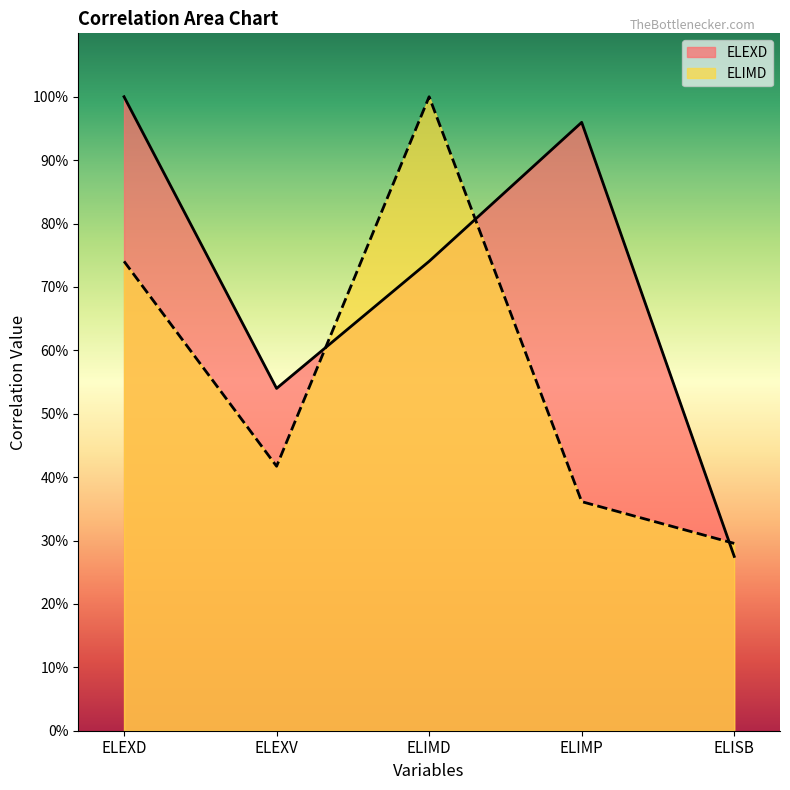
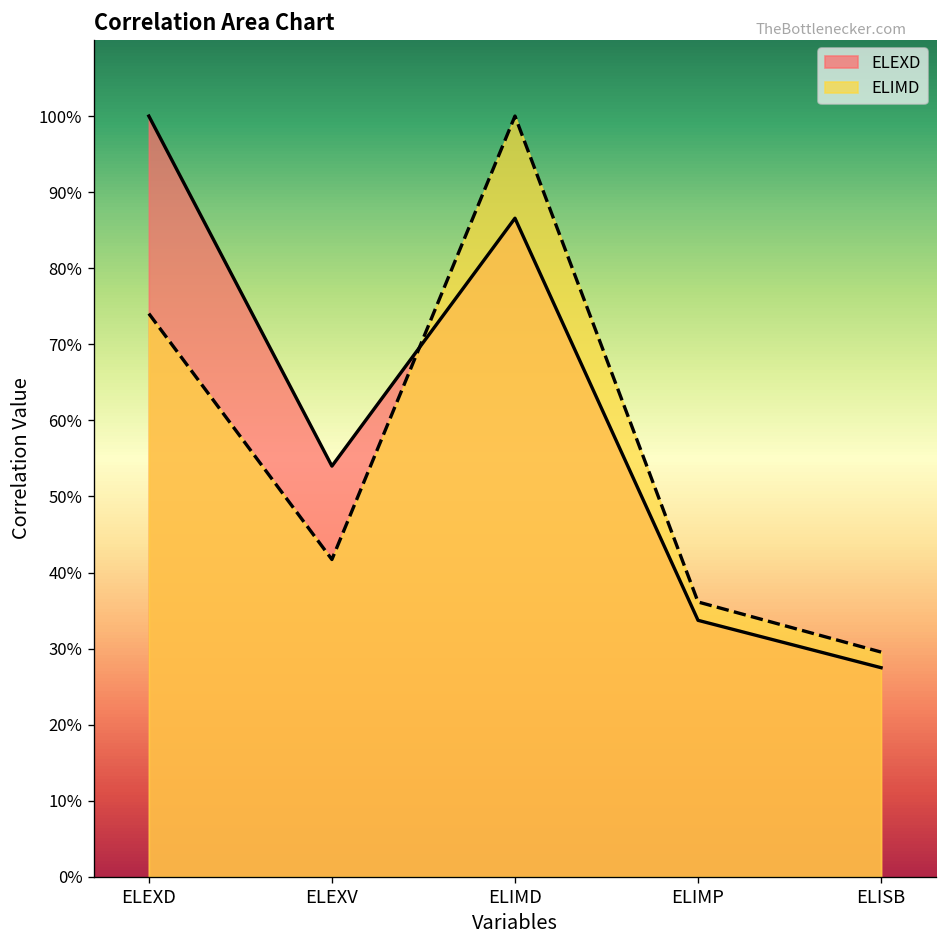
  {
    "ELEXD": {
      "ELEXD": "100%",
      "ELEXV": "54%",
-     "ELIMD": "74%",
-     "ELIMP": "96%",
+     "ELIMD": "87%",
+     "ELIMP": "34%",
      "ELISB": "27%"
    },
    "ELIMD": {
      "ELEXD": "74%",
      "ELEXV": "42%",
      "ELIMD": "100%",
      "ELIMP": "36%",
      "ELISB": "30%"
    }
  }
